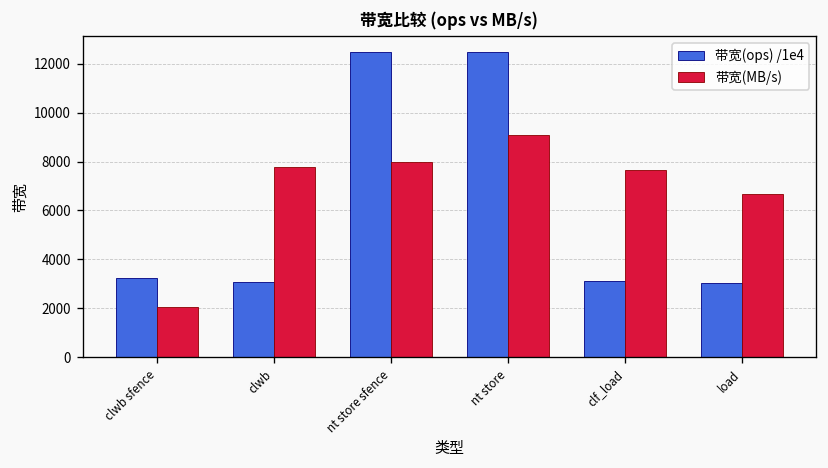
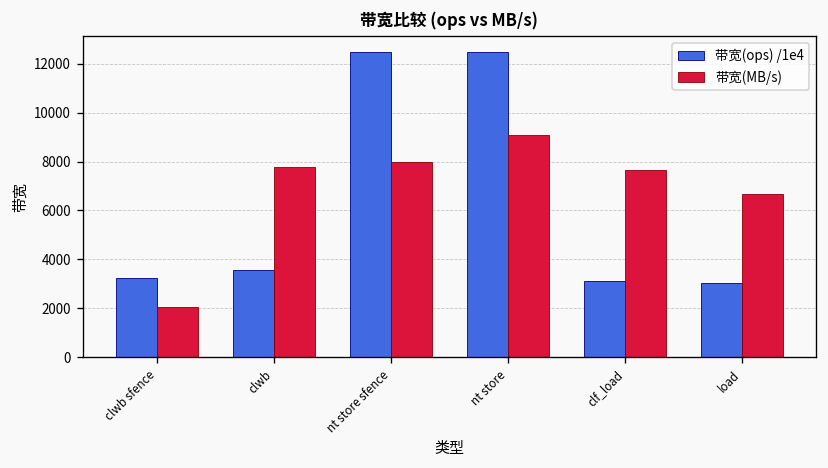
  {
    "带宽(ops) /1e4": {
      "clwb sfence": 3200,
-     "clwb": 3100,
+     "clwb": 3600,
      "nt store sfence": 12500,
      "nt store": 12500,
      "clf_load": 3100,
      "load": 3000
    },
    "带宽(MB/s)": {
      "clwb sfence": 2100,
      "clwb": 7800,
      "nt store sfence": 8000,
      "nt store": 9100,
      "clf_load": 7700,
      "load": 6700
    }
  }
